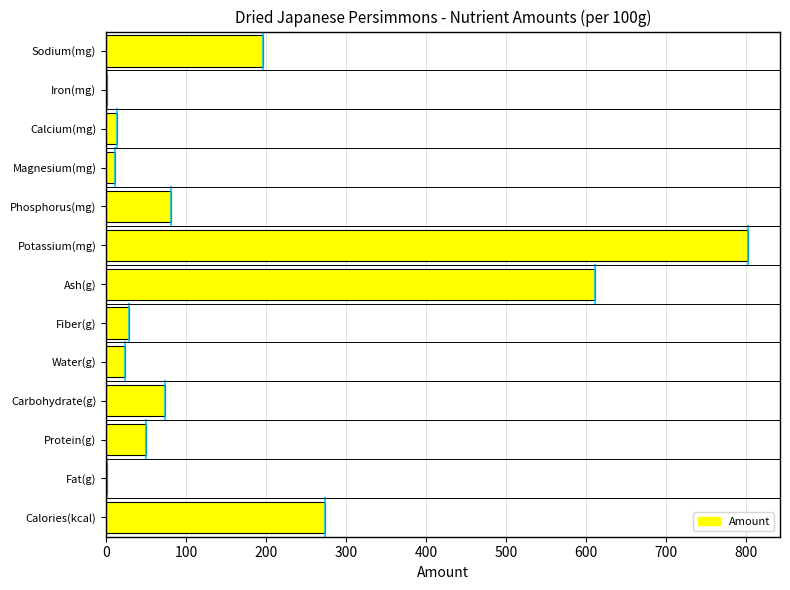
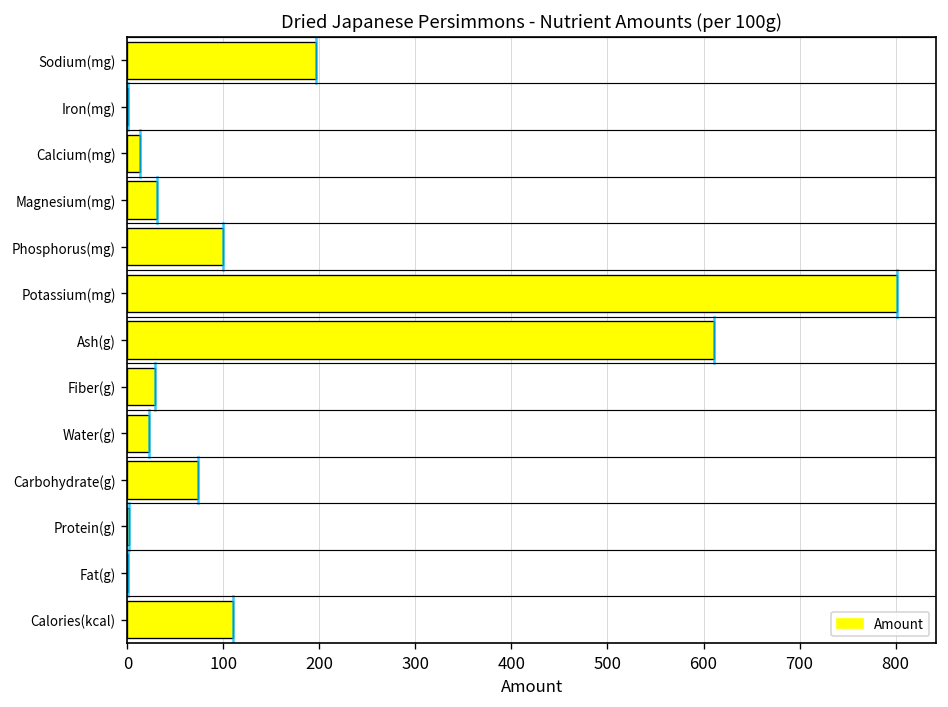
  {
    "Sodium(mg)": 200,
    "Calcium(mg)": 10,
-   "Magnesium(mg)": 10,
-   "Phosphorus(mg)": 80,
+   "Magnesium(mg)": 30,
+   "Phosphorus(mg)": 100,
    "Potassium(mg)": 800,
    "Ash(g)": 610,
    "Fiber(g)": 30,
    "Water(g)": 20,
    "Carbohydrate(g)": 70,
-   "Protein(g)": 50,
-   "Calories(kcal)": 270
+   "Protein(g)": 0,
+   "Calories(kcal)": 110
  }
